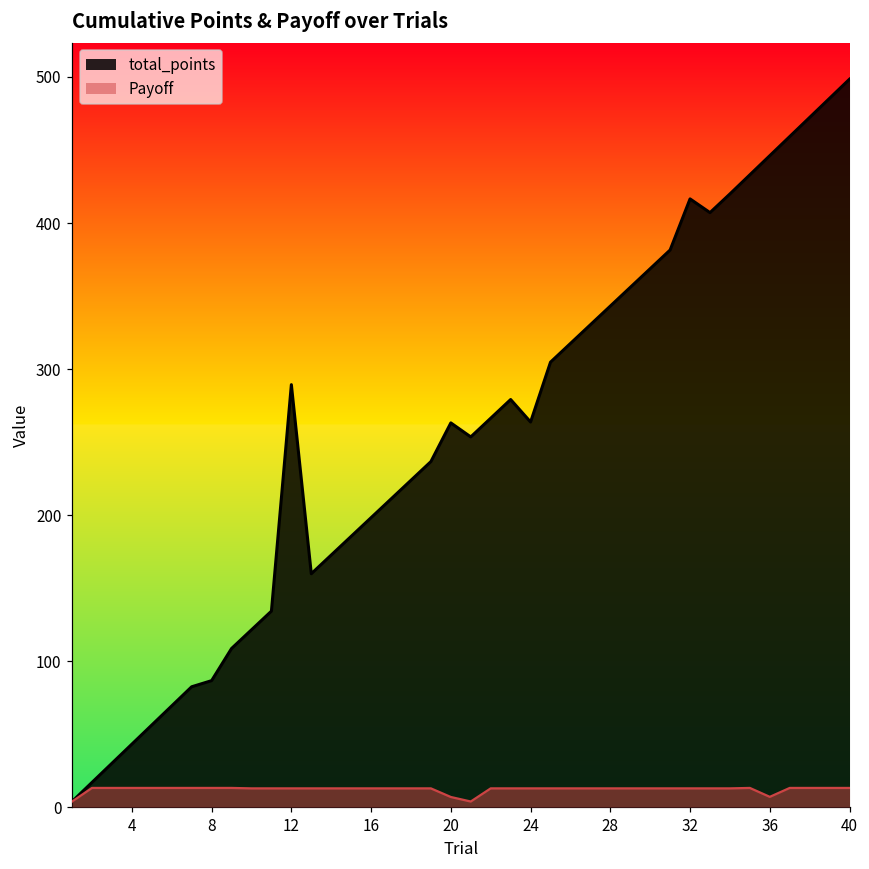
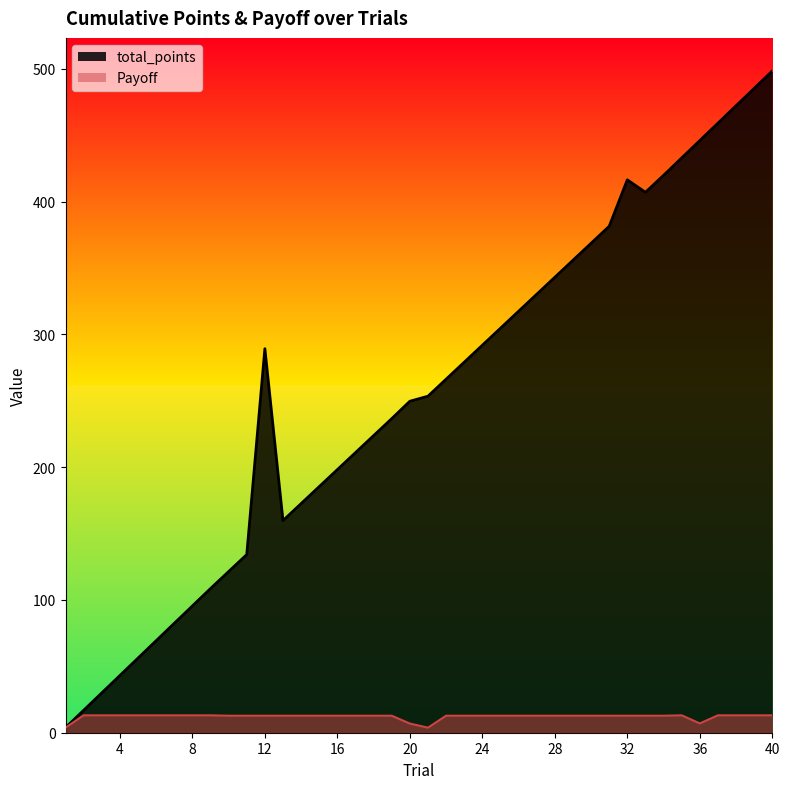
  {
    "total_points": {
      "4": 43,
-     "8": 87,
+     "8": 96,
      "12": 289,
      "16": 198,
-     "20": 263,
-     "24": 264,
+     "20": 250,
+     "24": 292,
      "28": 343,
      "32": 417,
      "36": 446,
      "40": 499
    },
    "Payoff": {
      "4": 13,
      "8": 13,
      "12": 13,
      "16": 13,
      "20": 7,
      "24": 13,
      "28": 13,
      "32": 13,
      "36": 7,
      "40": 13
    }
  }
